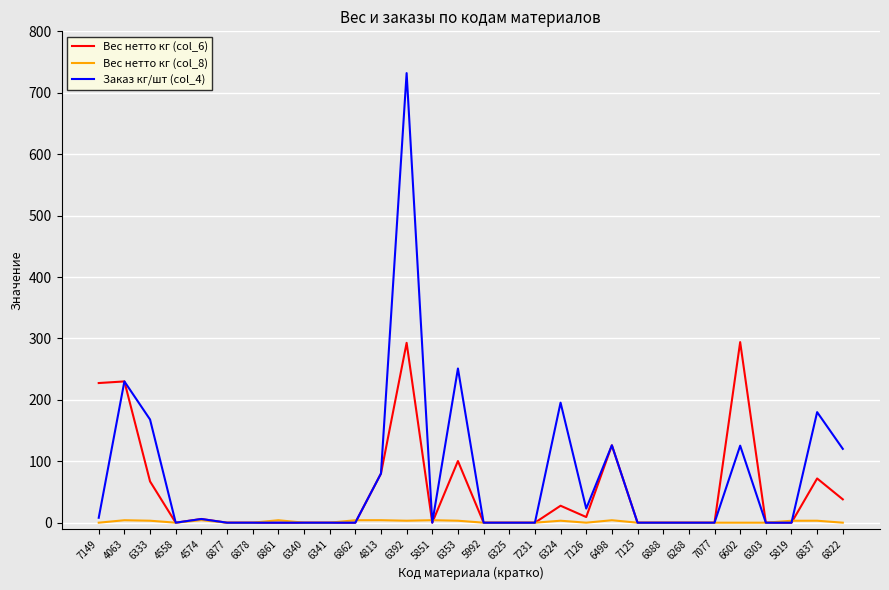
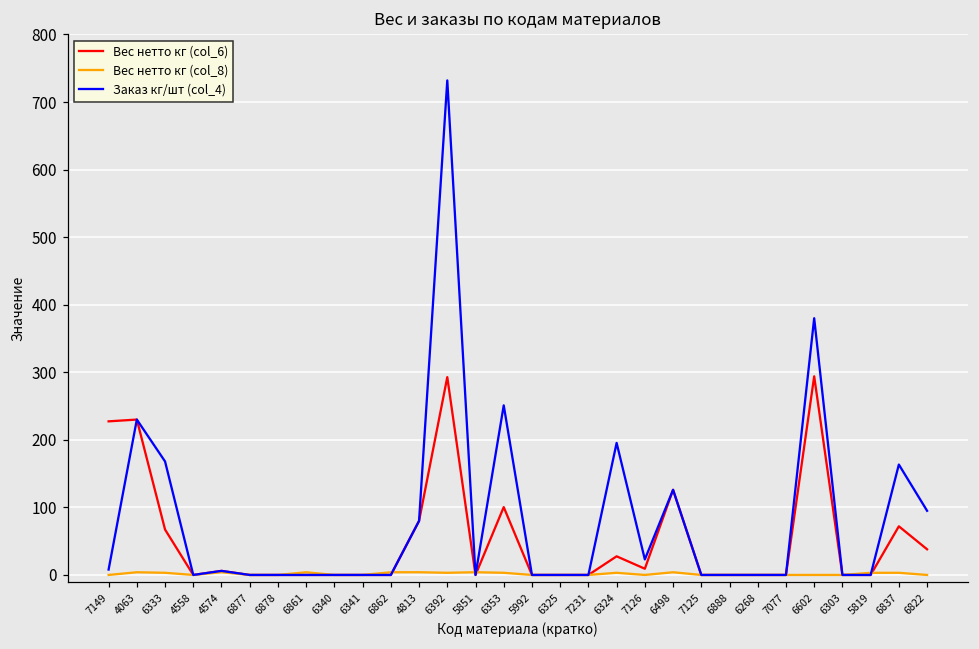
  {
    "Вес нетто кг (col_6)": {
      "7149": 230,
      "6333": 70,
      "6392": 290,
      "6353": 100,
      "6324": 30,
      "7126": 10,
      "6602": 290,
      "6837": 70,
      "6822": 40
    },
    "Вес нетто кг (col_8)": {
      "7149": 0,
      "4063": 0,
      "6333": 0,
      "4813": 0,
      "6392": 0,
      "6353": 0,
      "6324": 0,
      "7126": 0,
      "6498": 0,
      "6602": 0,
      "6837": 0,
      "6822": 0
    },
    "Заказ кг/шт (col_4)": {
      "7149": 10,
      "6333": 170,
      "6392": 730,
      "6353": 250,
      "6324": 200,
      "7126": 20,
-     "6602": 130,
-     "6837": 180,
-     "6822": 120
+     "6602": 380,
+     "6837": 160,
+     "6822": 100
    }
  }
